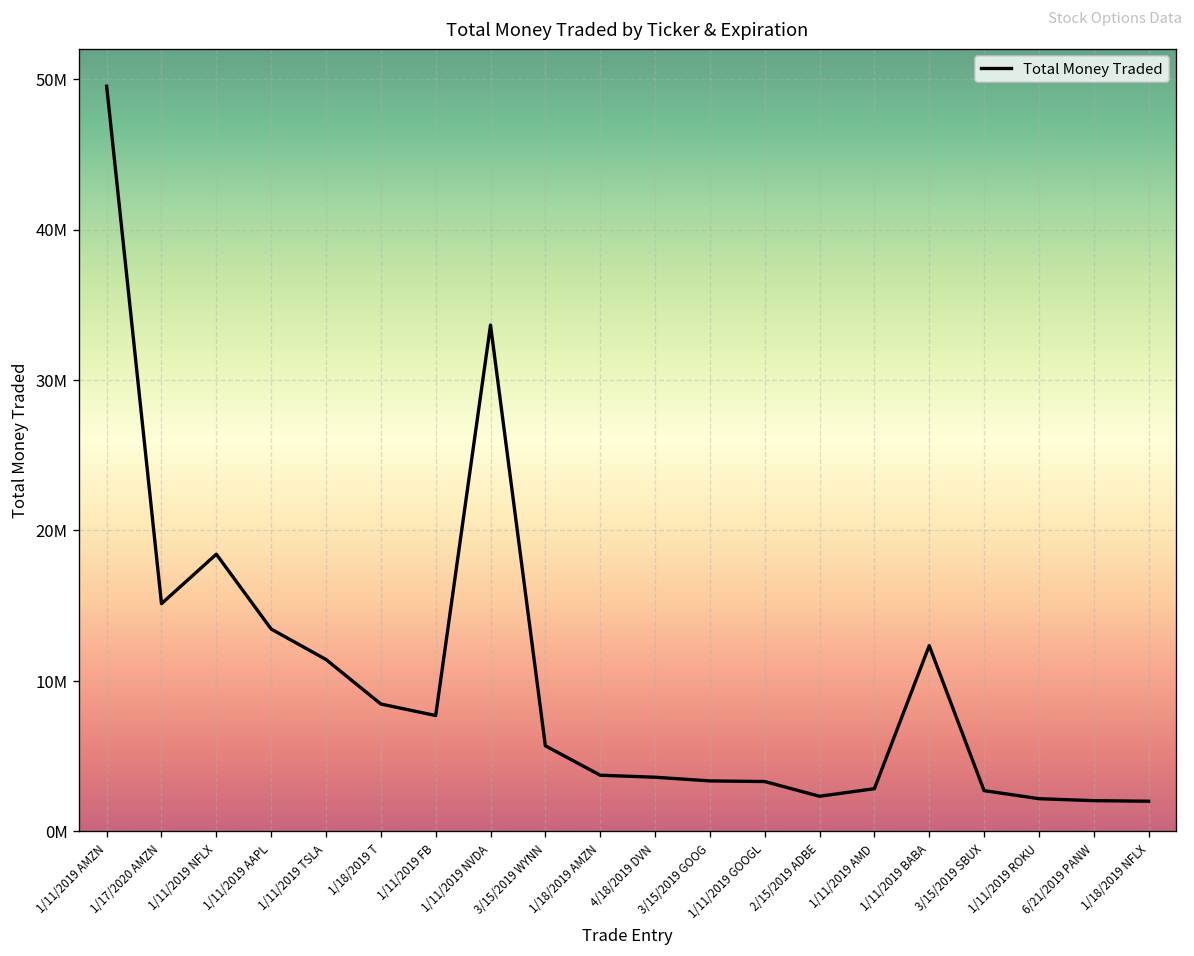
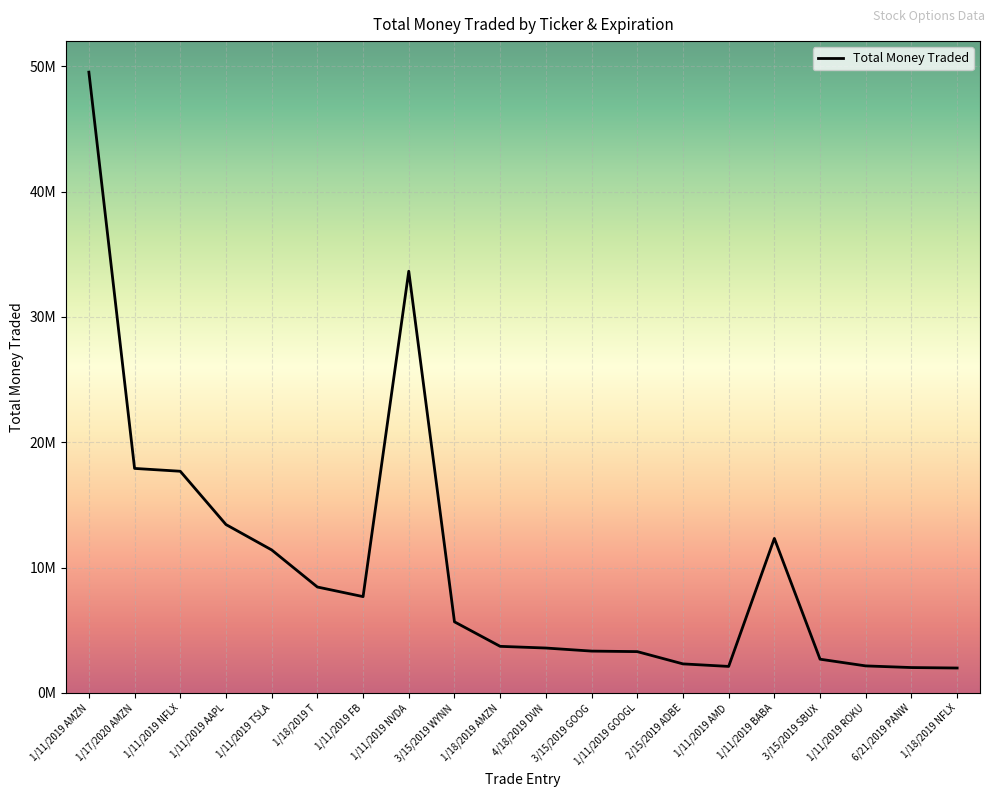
  {
    "1/11/2019 AMZN": 49500000,
-   "1/17/2020 AMZN": 15100000,
-   "1/11/2019 NFLX": 18400000,
+   "1/17/2020 AMZN": 17900000,
+   "1/11/2019 NFLX": 17700000,
    "1/11/2019 AAPL": 13400000,
    "1/11/2019 TSLA": 11400000,
    "1/18/2019 T": 8500000,
    "1/11/2019 FB": 7700000,
    "1/11/2019 NVDA": 33600000,
    "3/15/2019 WYNN": 5700000,
    "1/18/2019 AMZN": 3700000,
    "4/18/2019 DVN": 3600000,
    "3/15/2019 GOOG": 3300000,
    "1/11/2019 GOOGL": 3300000,
    "2/15/2019 ADBE": 2300000,
-   "1/11/2019 AMD": 2800000,
+   "1/11/2019 AMD": 2100000,
    "1/11/2019 BABA": 12300000,
    "3/15/2019 SBUX": 2700000,
    "1/11/2019 ROKU": 2200000,
    "6/21/2019 PANW": 2000000,
    "1/18/2019 NFLX": 2000000
  }
